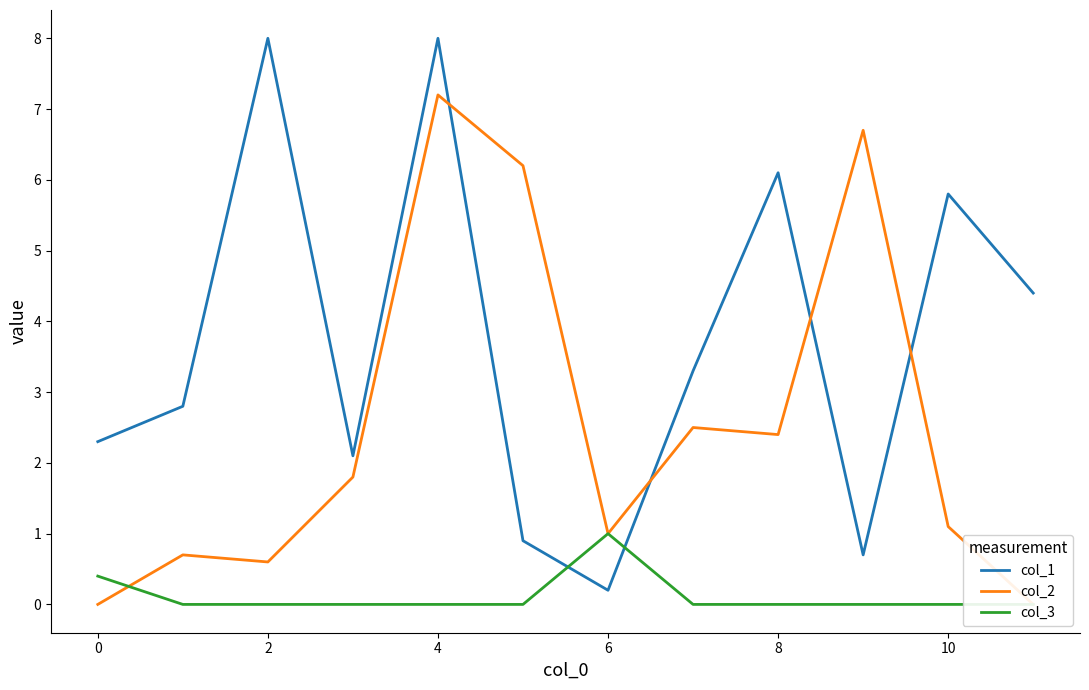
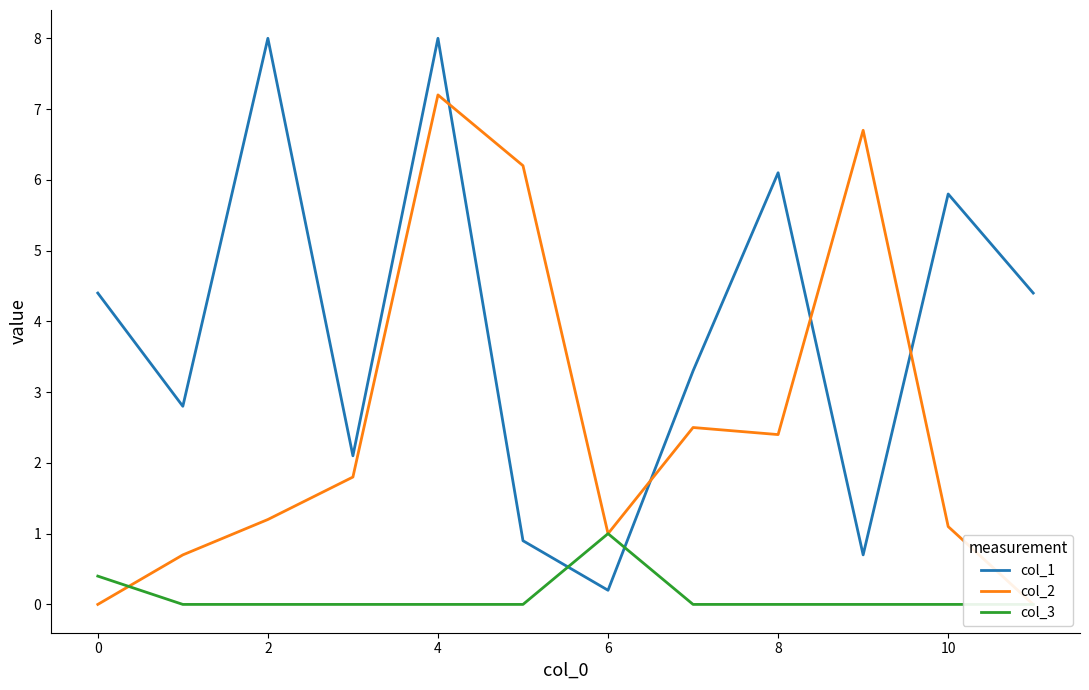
  {
    "col_1": {
-     "0": 2.3,
+     "0": 4.4,
      "2": 8.0,
      "4": 8.0,
      "6": 0.2,
      "8": 6.1,
      "10": 5.8
    },
    "col_2": {
      "0": 0.0,
-     "2": 0.6,
+     "2": 1.2,
      "4": 7.2,
      "8": 2.4,
      "10": 1.1
    },
    "col_3": {
      "0": 0.4,
      "2": 0.0,
      "4": 0.0,
      "8": 0.0,
      "10": 0.0
    }
  }
